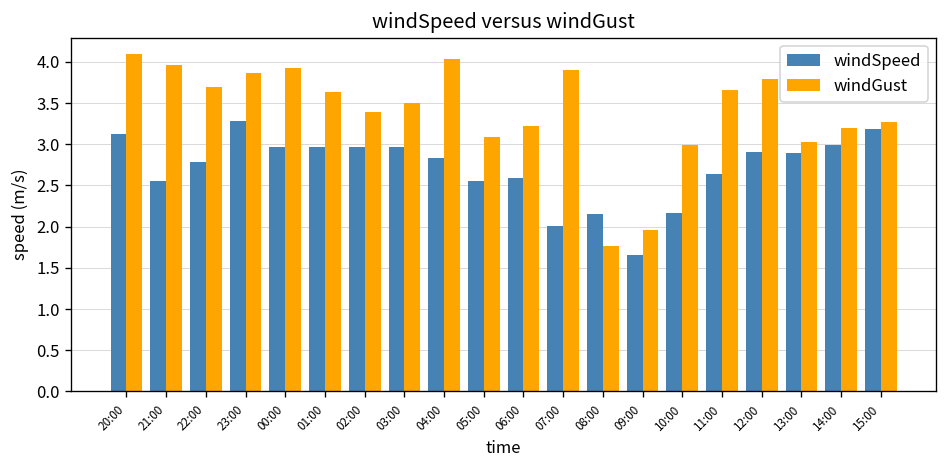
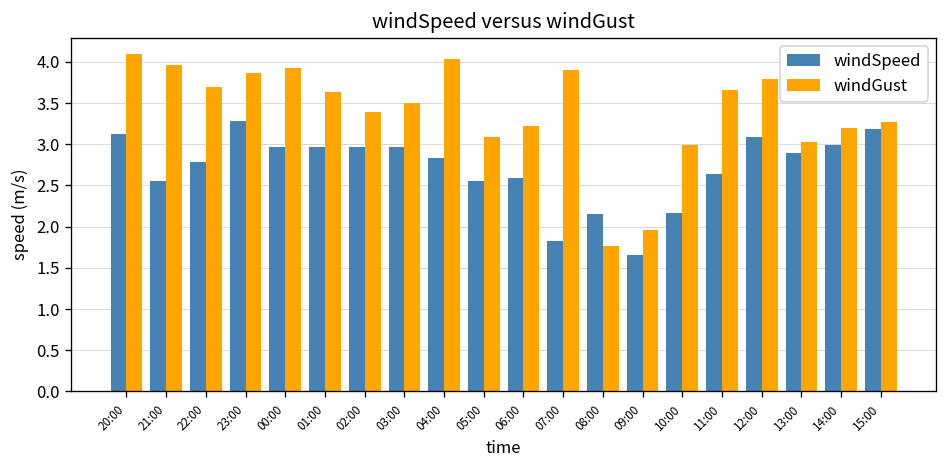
  {
    "windSpeed": {
      "20:00": 3.1,
      "21:00": 2.6,
      "22:00": 2.8,
      "23:00": 3.3,
      "00:00": 3.0,
      "01:00": 3.0,
      "02:00": 3.0,
      "03:00": 3.0,
      "04:00": 2.8,
      "05:00": 2.6,
      "06:00": 2.6,
-     "07:00": 2.0,
+     "07:00": 1.8,
      "08:00": 2.2,
      "09:00": 1.7,
      "10:00": 2.2,
      "11:00": 2.6,
-     "12:00": 2.9,
+     "12:00": 3.1,
      "13:00": 2.9,
      "14:00": 3.0,
      "15:00": 3.2
    },
    "windGust": {
      "20:00": 4.1,
      "21:00": 4.0,
      "22:00": 3.7,
      "23:00": 3.9,
      "00:00": 3.9,
      "01:00": 3.6,
      "02:00": 3.4,
      "03:00": 3.5,
      "04:00": 4.0,
      "05:00": 3.1,
      "06:00": 3.2,
      "07:00": 3.9,
      "08:00": 1.8,
      "09:00": 2.0,
      "10:00": 3.0,
      "11:00": 3.7,
      "12:00": 3.8,
      "13:00": 3.0,
      "14:00": 3.2,
      "15:00": 3.3
    }
  }
